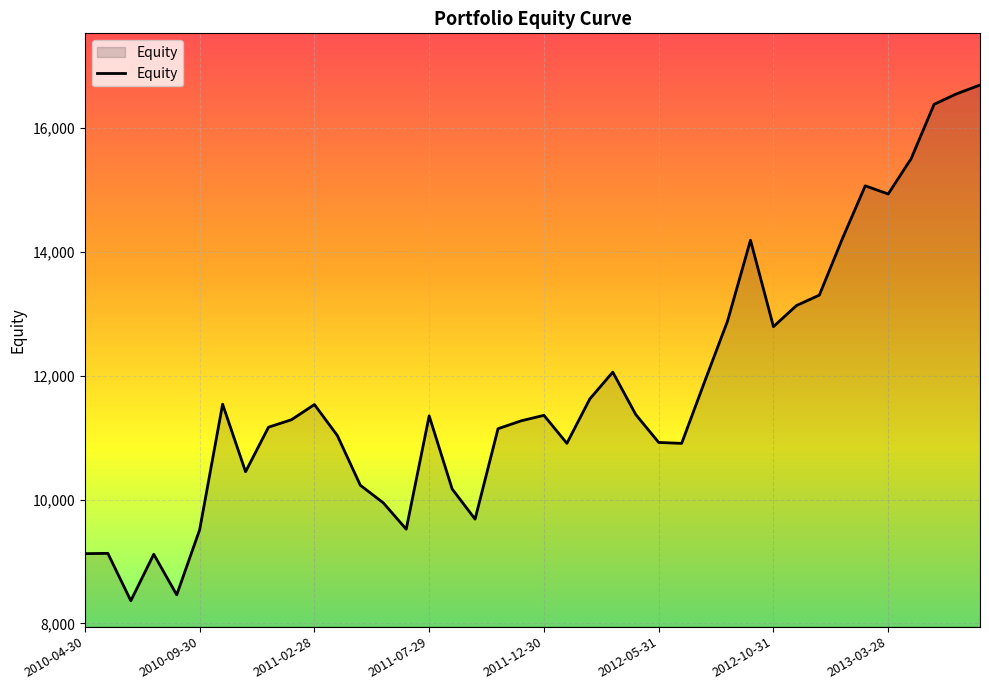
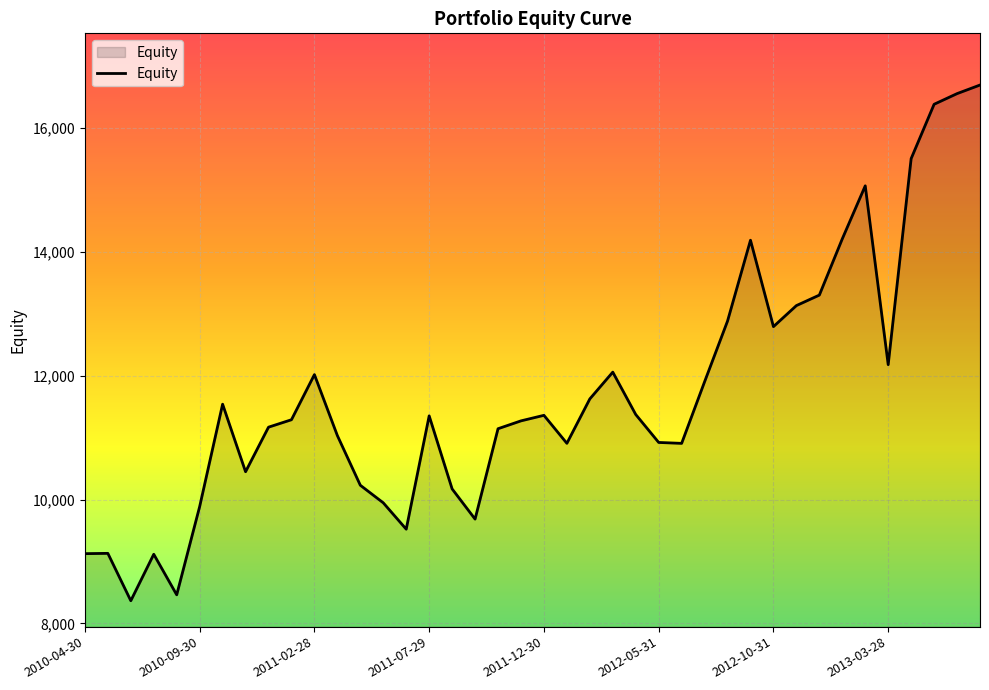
  {
    "2010-04-30": "9,100",
-   "2010-09-30": "9,500",
-   "2011-02-28": "11,500",
+   "2010-09-30": "9,900",
+   "2011-02-28": "12,000",
    "2011-07-29": "11,400",
    "2011-12-30": "11,400",
    "2012-05-31": "10,900",
    "2012-10-31": "12,800",
-   "2013-03-28": "14,900"
+   "2013-03-28": "12,200"
  }
